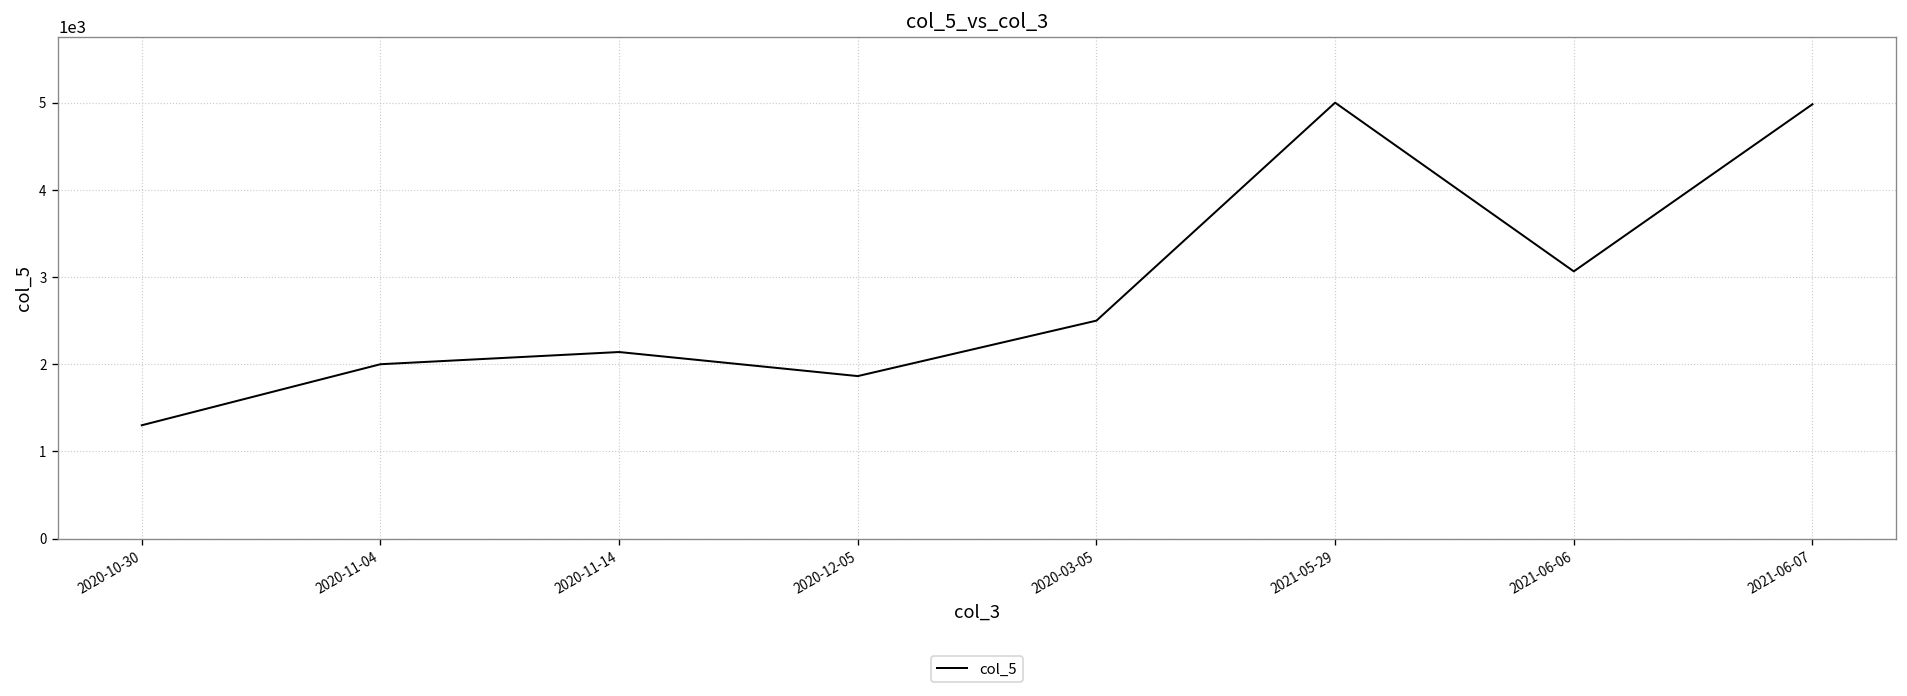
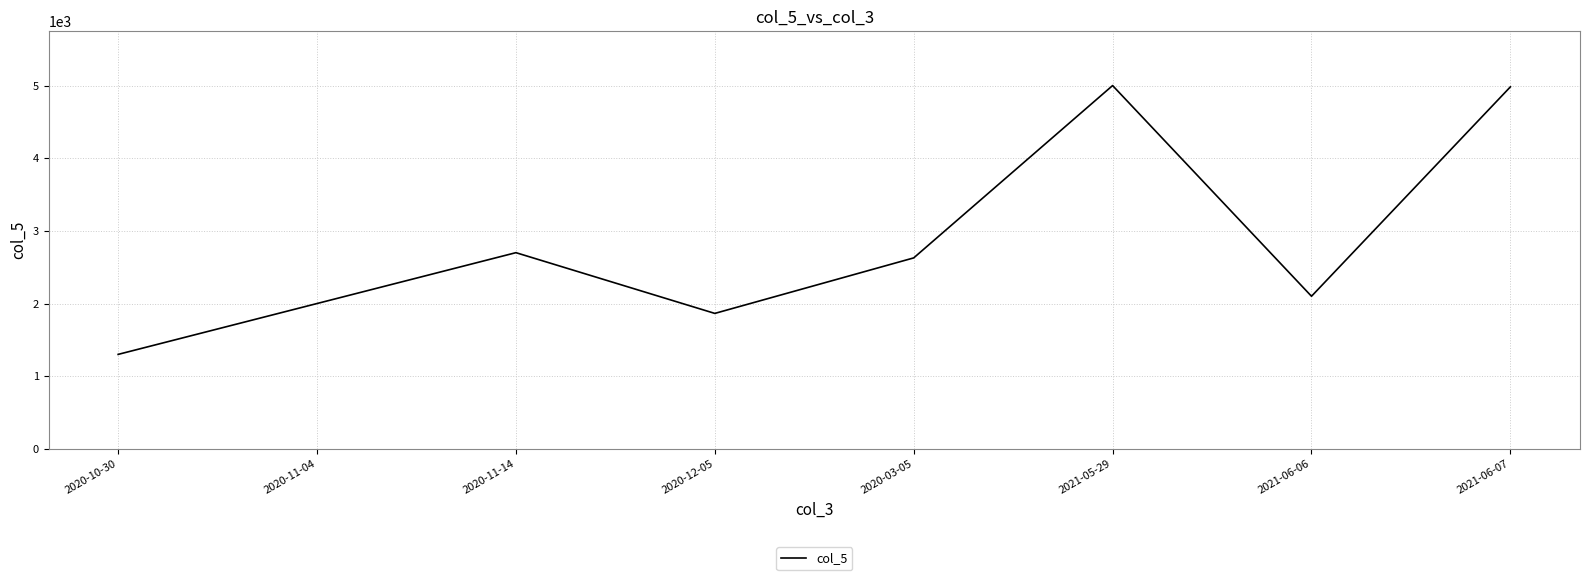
  {
    "2020-10-30": 1300,
    "2020-11-04": 2000,
-   "2020-11-14": 2100,
+   "2020-11-14": 2700,
    "2020-12-05": 1900,
-   "2020-03-05": 2500,
+   "2020-03-05": 2600,
    "2021-05-29": 5000,
-   "2021-06-06": 3100,
+   "2021-06-06": 2100,
    "2021-06-07": 5000
  }
